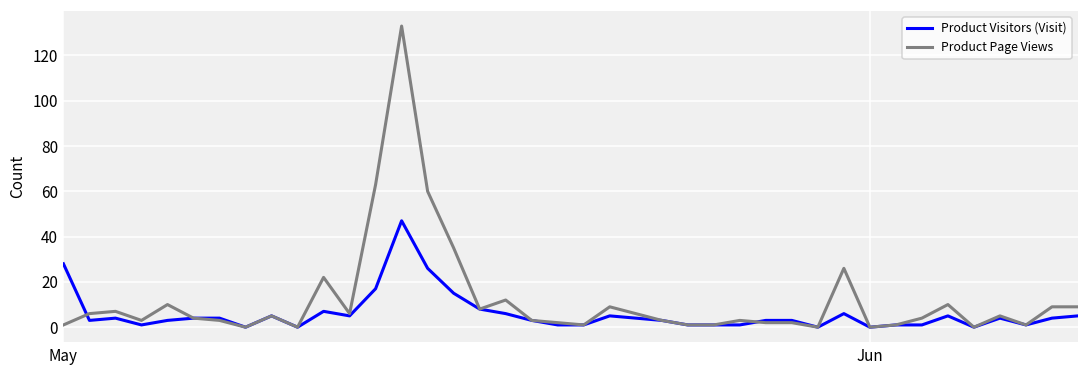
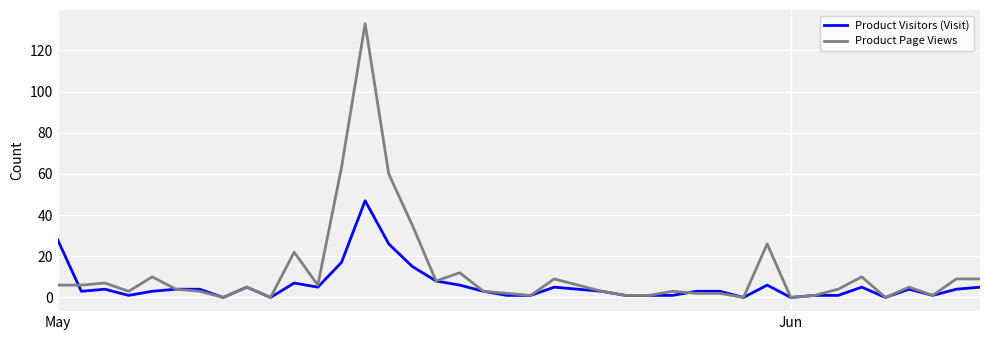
  {
    "Product Visitors (Visit)": {
      "May": 28
    },
    "Product Page Views": {
-     "May": 1
+     "May": 6
    }
  }
